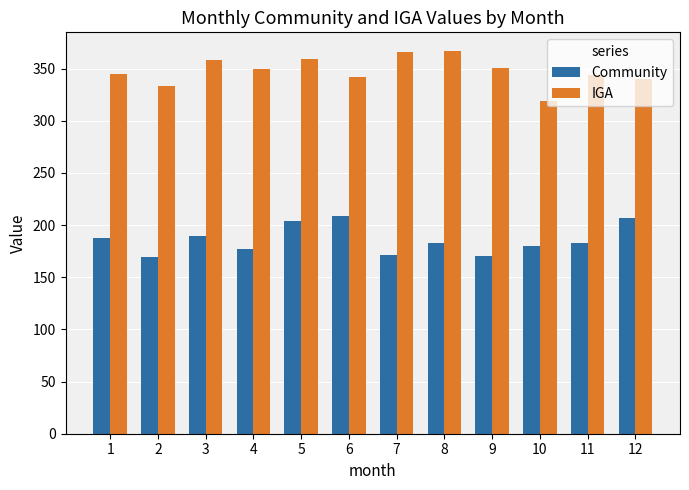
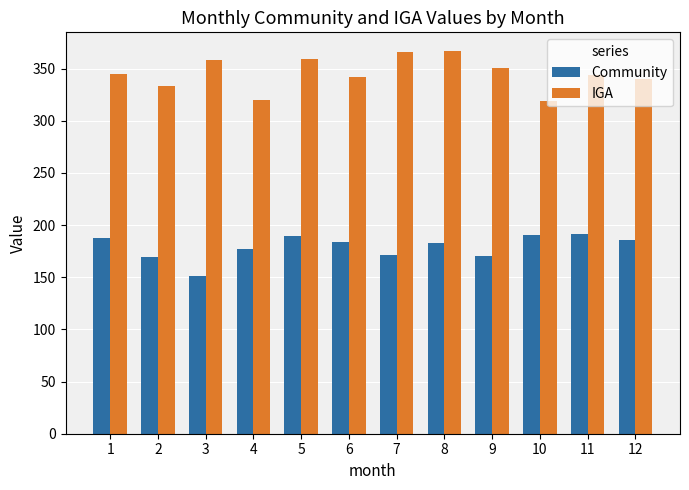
  {
    "Community": {
      "1": 188,
      "2": 170,
-     "3": 190,
+     "3": 151,
      "4": 178,
-     "5": 204,
-     "6": 208,
+     "5": 190,
+     "6": 184,
      "7": 171,
      "8": 183,
      "9": 170,
-     "10": 180,
-     "11": 182,
-     "12": 206
+     "10": 190,
+     "11": 192,
+     "12": 186
    },
    "IGA": {
      "1": 345,
      "2": 334,
      "3": 358,
-     "4": 350,
+     "4": 320,
      "5": 359,
      "6": 342,
      "7": 366,
      "8": 367,
      "9": 350
    }
  }
